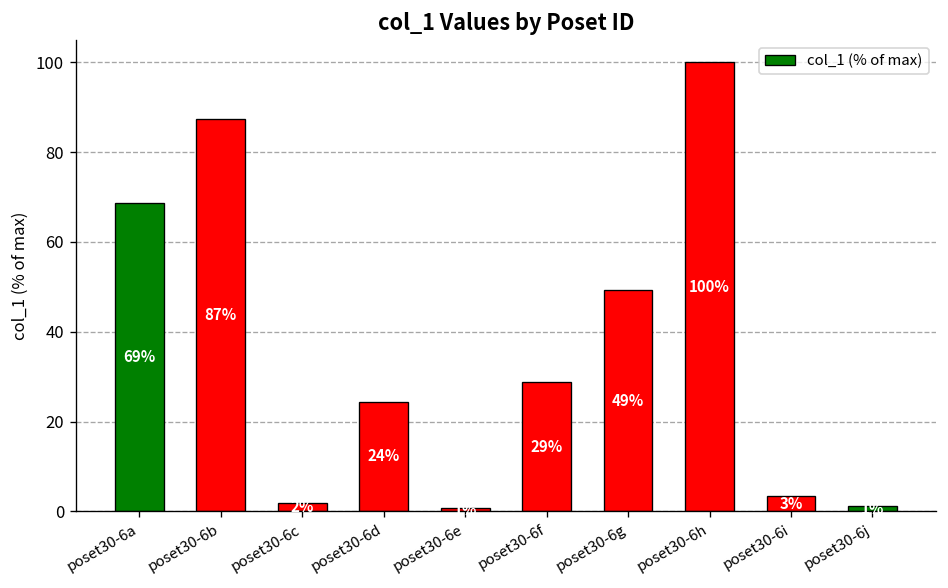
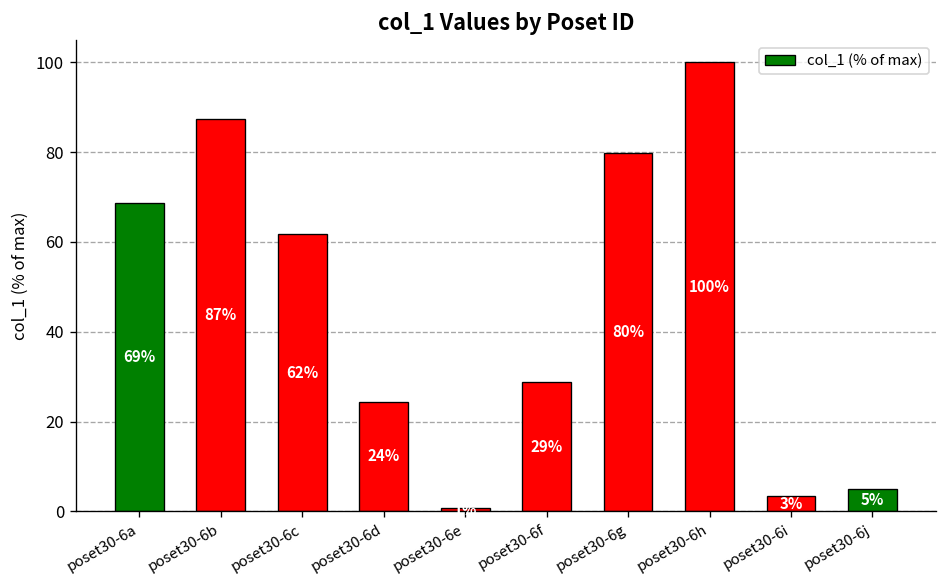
  {
    "poset30-6a": "69%",
    "poset30-6b": "87%",
-   "poset30-6c": "2%",
+   "poset30-6c": "62%",
    "poset30-6d": "24%",
    "poset30-6f": "29%",
-   "poset30-6g": "49%",
+   "poset30-6g": "80%",
    "poset30-6h": "100%",
    "poset30-6i": "3%",
-   "poset30-6j": "1"
+   "poset30-6j": "5"
  }
